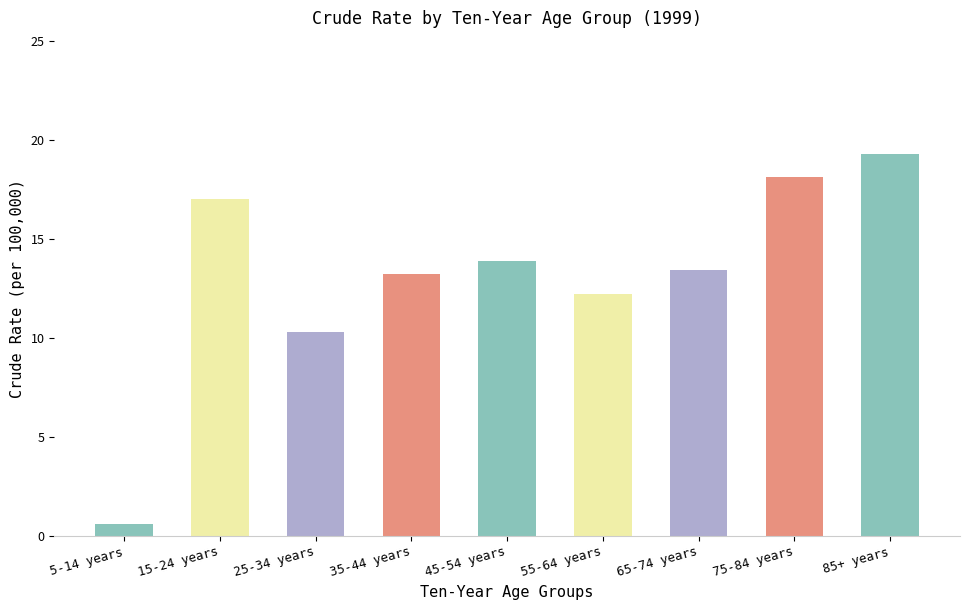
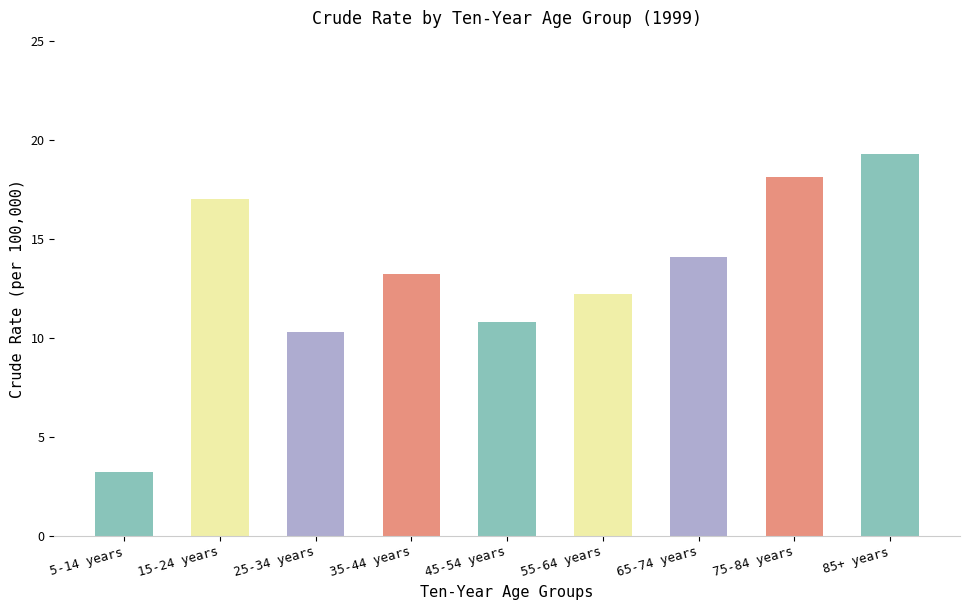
  {
-   "5-14 years": 0.6,
+   "5-14 years": 3.2,
    "15-24 years": 17.0,
    "25-34 years": 10.3,
    "35-44 years": 13.2,
-   "45-54 years": 13.9,
+   "45-54 years": 10.8,
    "55-64 years": 12.2,
-   "65-74 years": 13.4,
+   "65-74 years": 14.1,
    "75-84 years": 18.1,
    "85+ years": 19.3
  }
